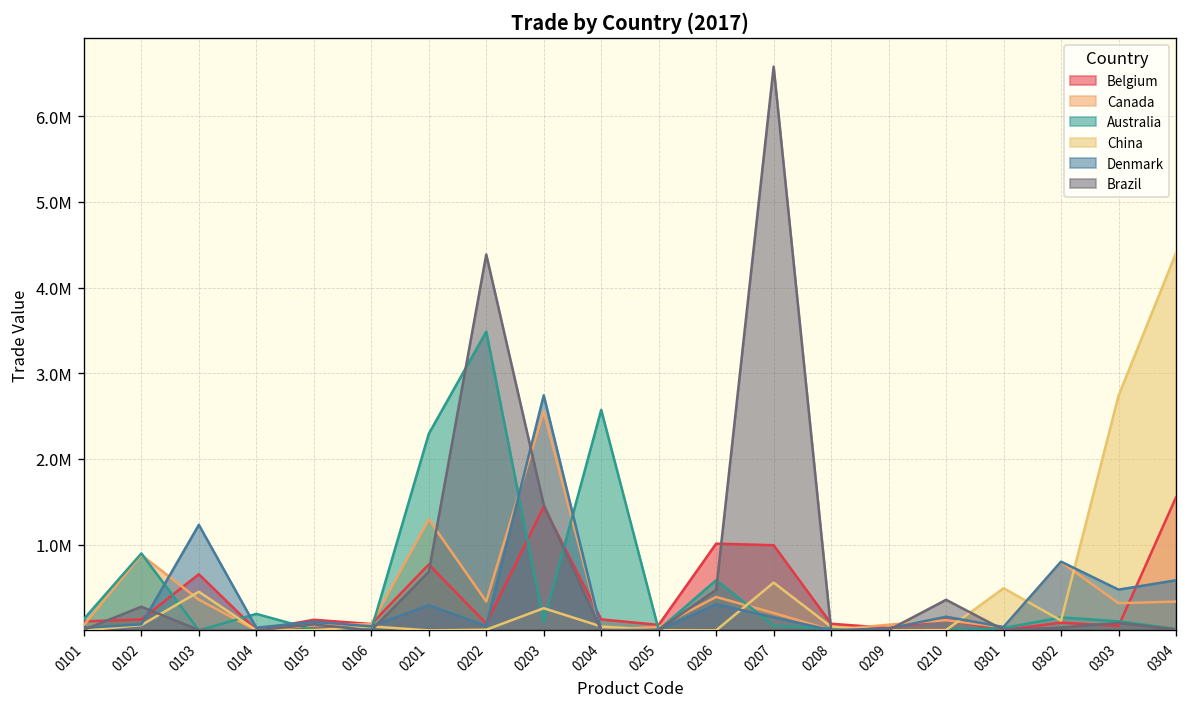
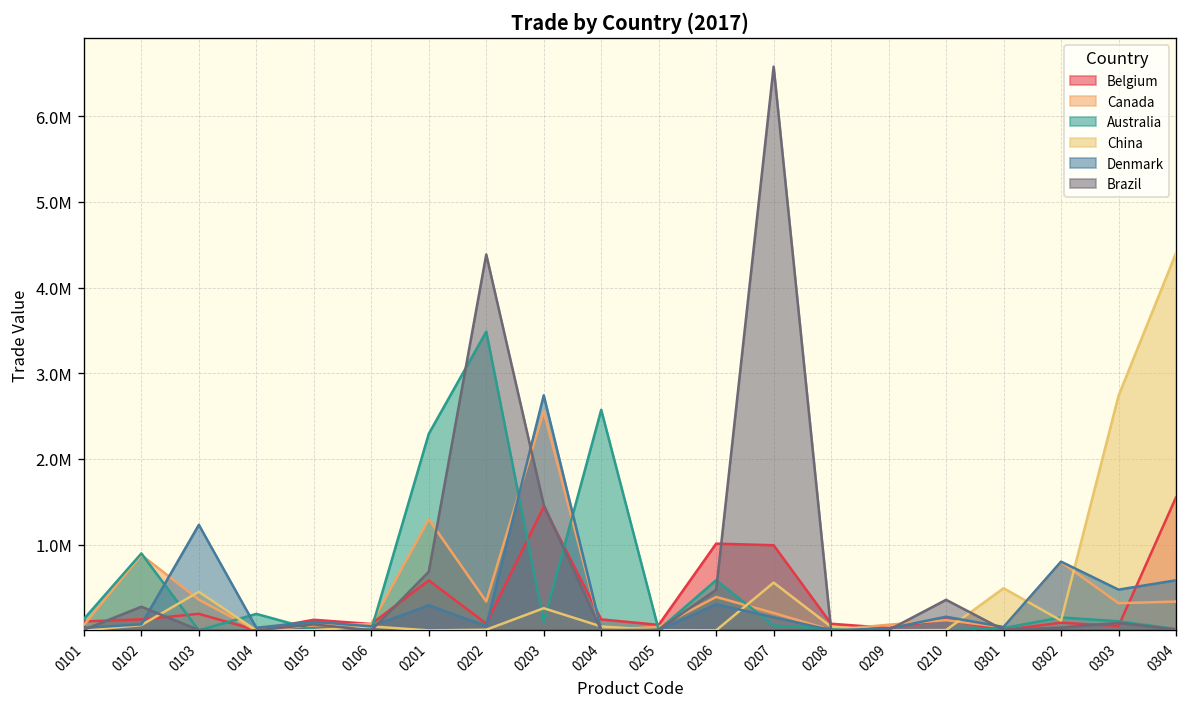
  {
    "Belgium": {
      "0102": 100000,
-     "0103": 700000,
-     "0201": 800000,
+     "0103": 200000,
+     "0201": 600000,
      "0204": 100000,
      "0206": 1000000,
      "0207": 1000000,
      "0303": 100000,
      "0304": 1600000
    }
  }
